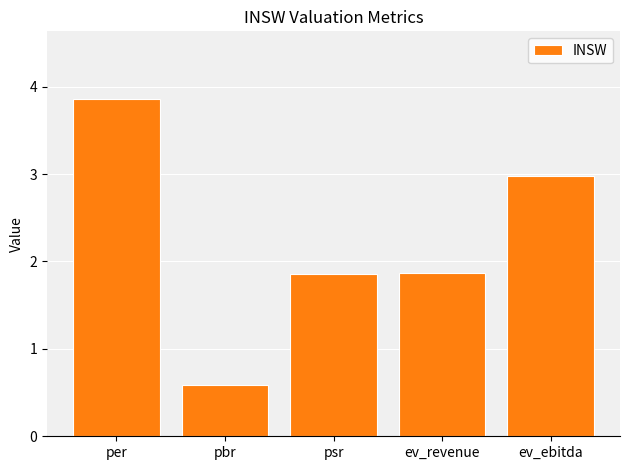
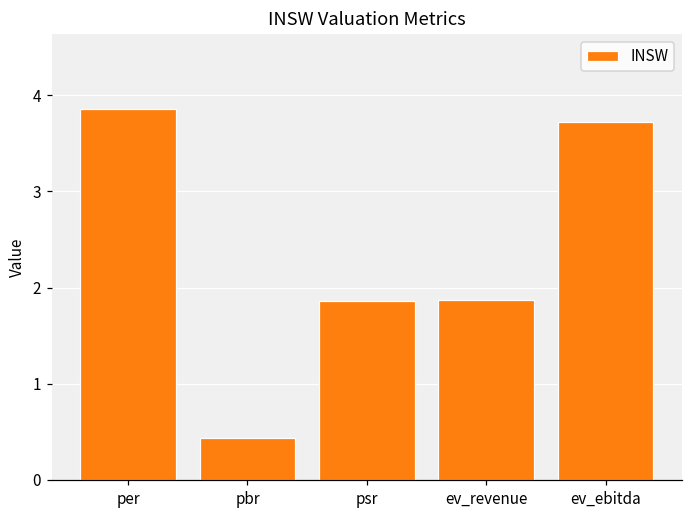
  {
    "per": 3.9,
-   "pbr": 0.6,
+   "pbr": 0.4,
    "psr": 1.9,
    "ev_revenue": 1.9,
-   "ev_ebitda": 3.0
+   "ev_ebitda": 3.7
  }
